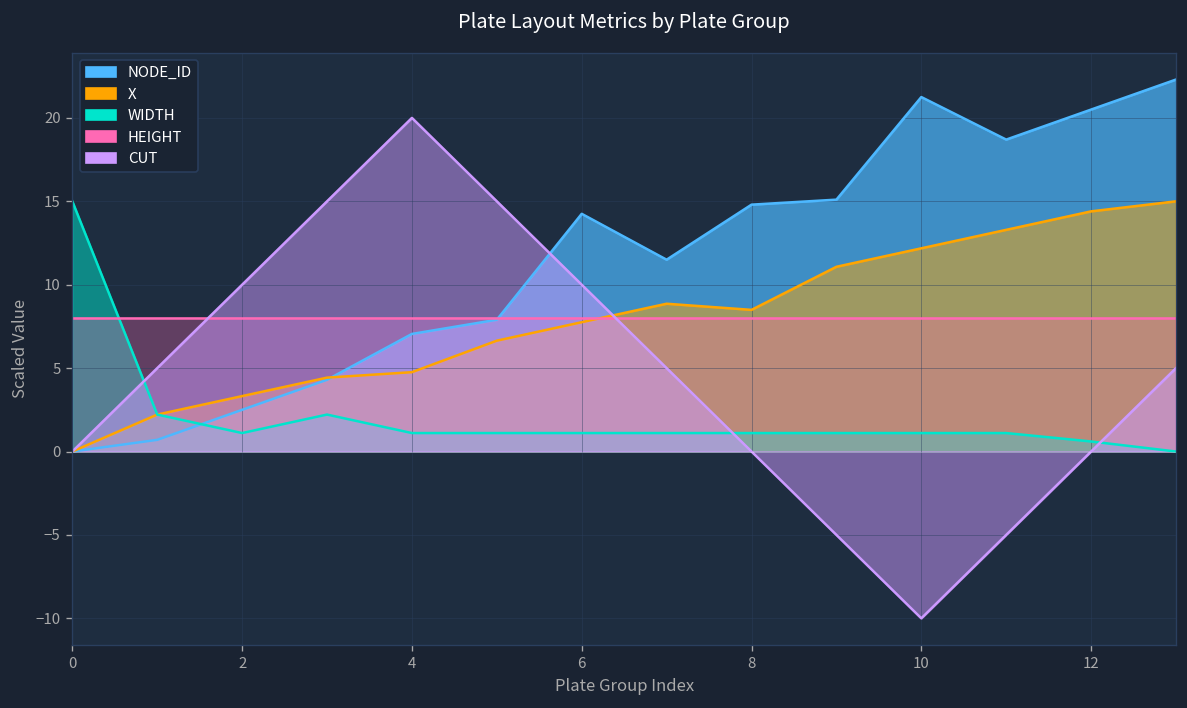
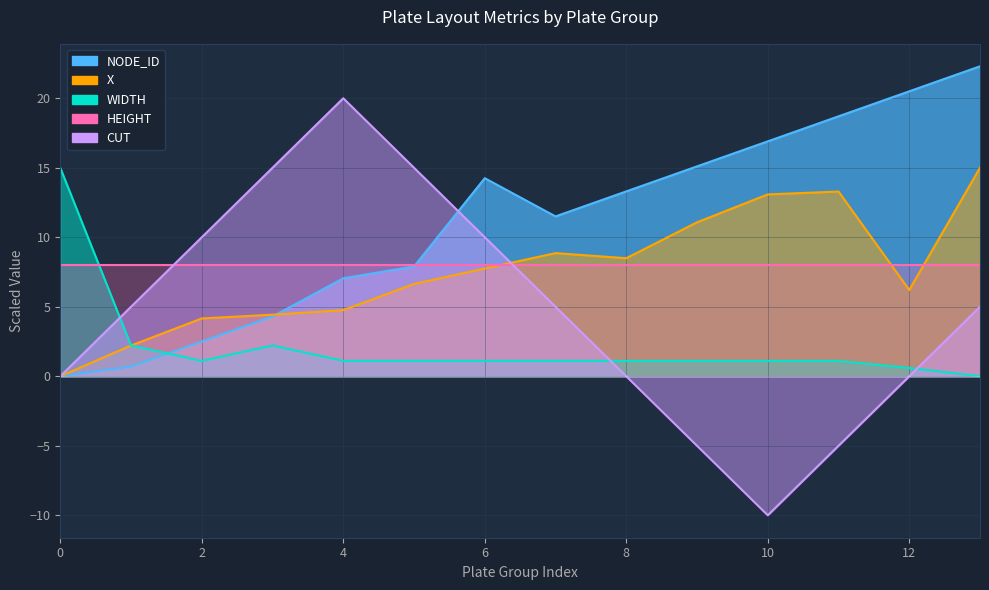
  {
    "NODE_ID": {
      "2": 2.5,
      "4": 7.1,
      "6": 14.3,
-     "8": 14.8,
-     "10": 21.3,
+     "8": 13.3,
+     "10": 16.9,
      "12": 20.5
    },
    "X": {
-     "2": 3.3,
+     "2": 4.2,
      "4": 4.8,
      "6": 7.8,
      "8": 8.5,
-     "10": 12.2,
-     "12": 14.4
+     "10": 13.1,
+     "12": 6.2
    },
    "WIDTH": {
      "0": 15.0,
      "2": 1.1,
      "4": 1.1,
      "6": 1.1,
      "8": 1.1,
      "10": 1.1,
      "12": 0.6
    },
    "HEIGHT": {
      "0": 8.0,
      "2": 8.0,
      "4": 8.0,
      "6": 8.0,
      "8": 8.0,
      "10": 8.0,
      "12": 8.0
    }
  }
